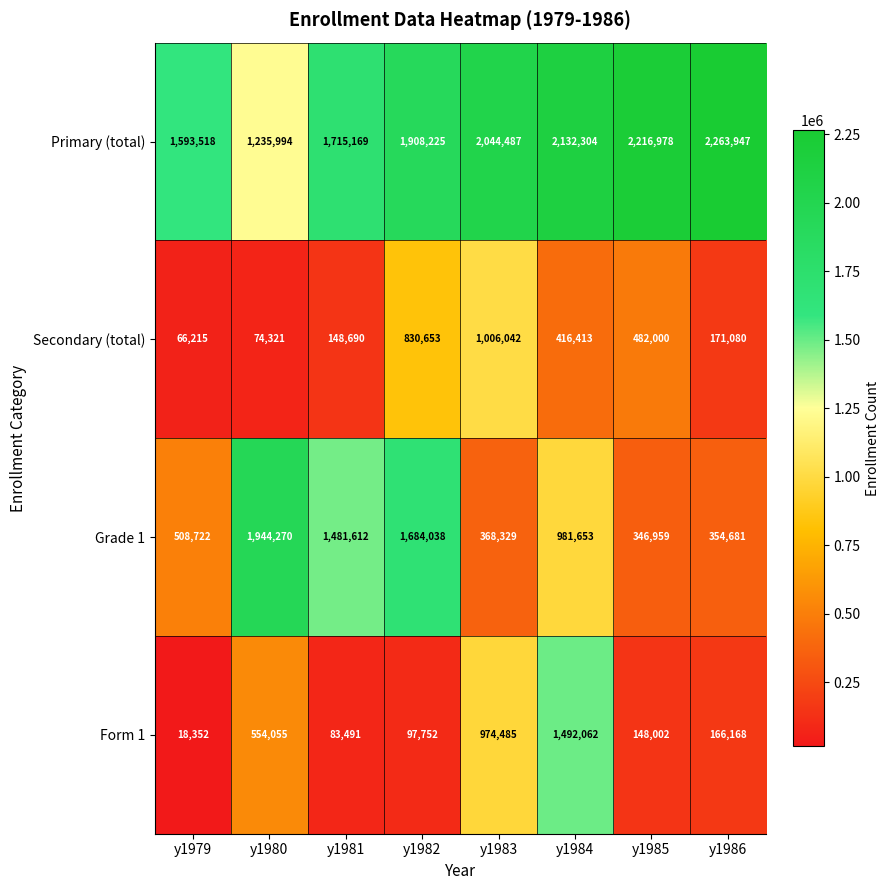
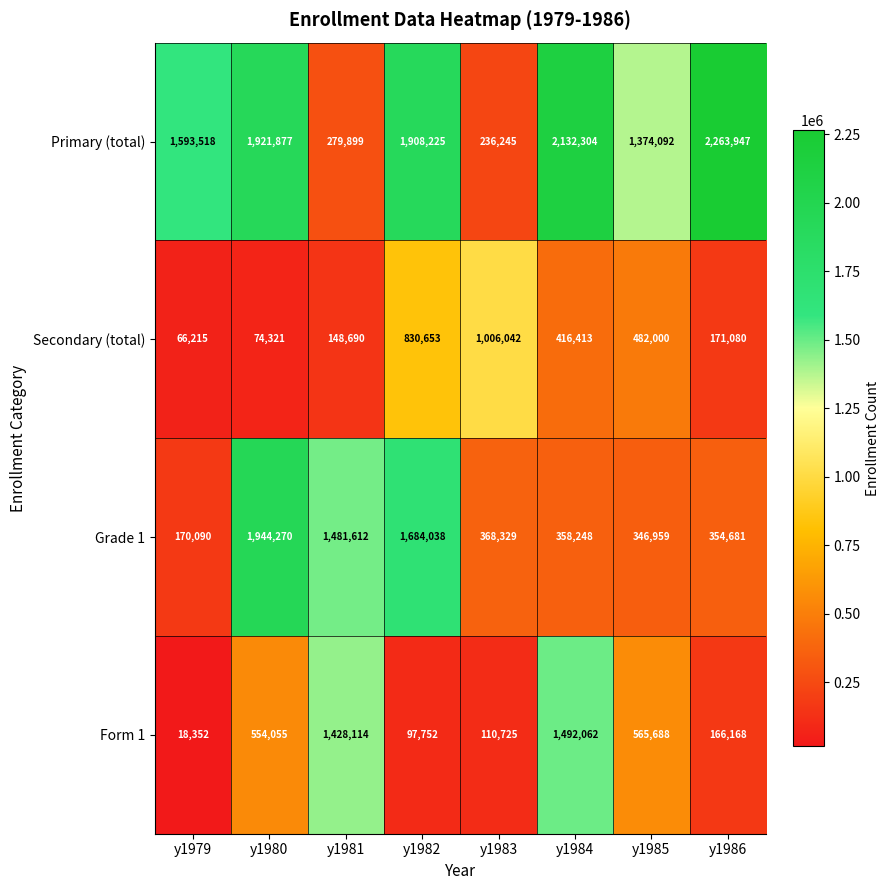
  {
    "Primary (total)": {
      "y1979": "1,593,518",
-     "y1980": "1,235,994",
-     "y1981": "1,715,169",
+     "y1980": "1,921,877",
+     "y1981": "279,899",
      "y1982": "1,908,225",
-     "y1983": "2,044,487",
+     "y1983": "236,245",
      "y1984": "2,132,304",
-     "y1985": "2,216,978",
+     "y1985": "1,374,092",
      "y1986": "2,263,947"
    },
    "Secondary (total)": {
      "y1979": "66,215",
      "y1980": "74,321",
      "y1981": "148,690",
      "y1982": "830,653",
      "y1983": "1,006,042",
      "y1984": "416,413",
      "y1985": "482,000",
      "y1986": "171,080"
    },
    "Grade 1": {
-     "y1979": "508,722",
+     "y1979": "170,090",
      "y1980": "1,944,270",
      "y1981": "1,481,612",
      "y1982": "1,684,038",
      "y1983": "368,329",
-     "y1984": "981,653",
+     "y1984": "358,248",
      "y1985": "346,959",
      "y1986": "354,681"
    },
    "Form 1": {
      "y1979": "18,352",
      "y1980": "554,055",
-     "y1981": "83,491",
+     "y1981": "1,428,114",
      "y1982": "97,752",
-     "y1983": "974,485",
+     "y1983": "110,725",
      "y1984": "1,492,062",
-     "y1985": "148,002",
+     "y1985": "565,688",
      "y1986": "166,168"
    }
  }
